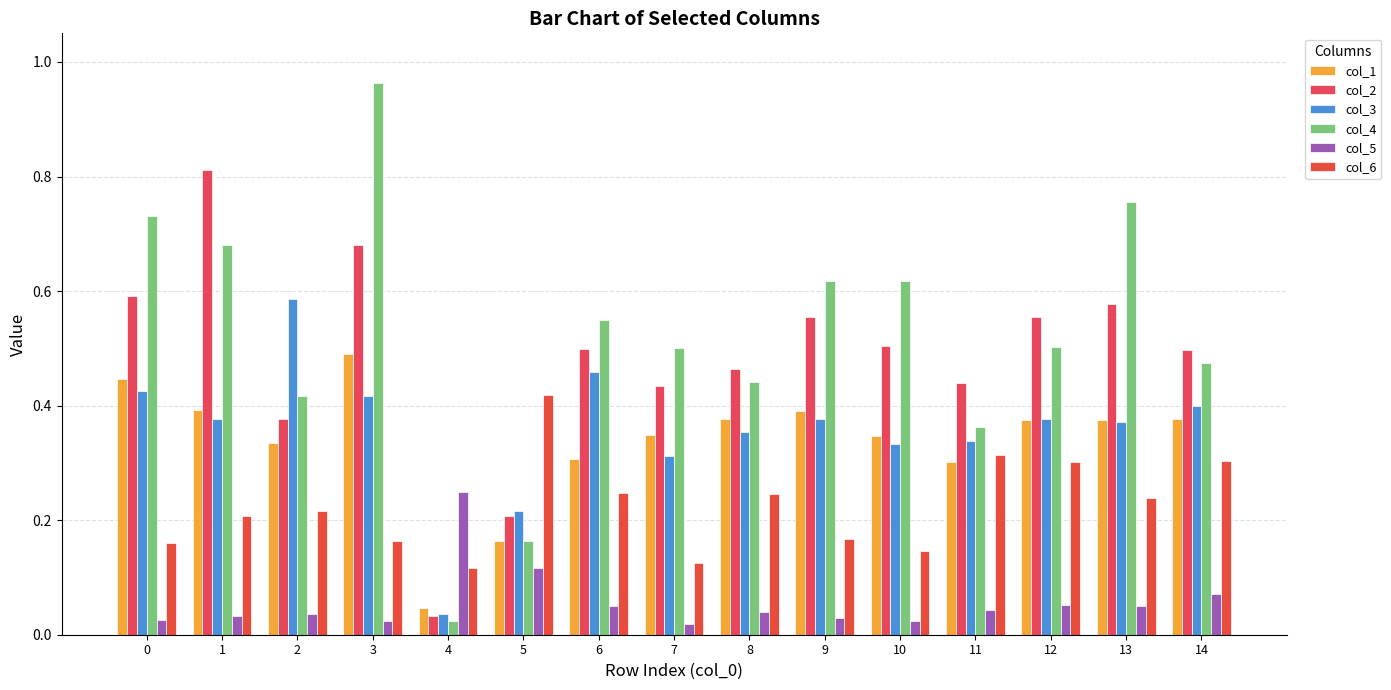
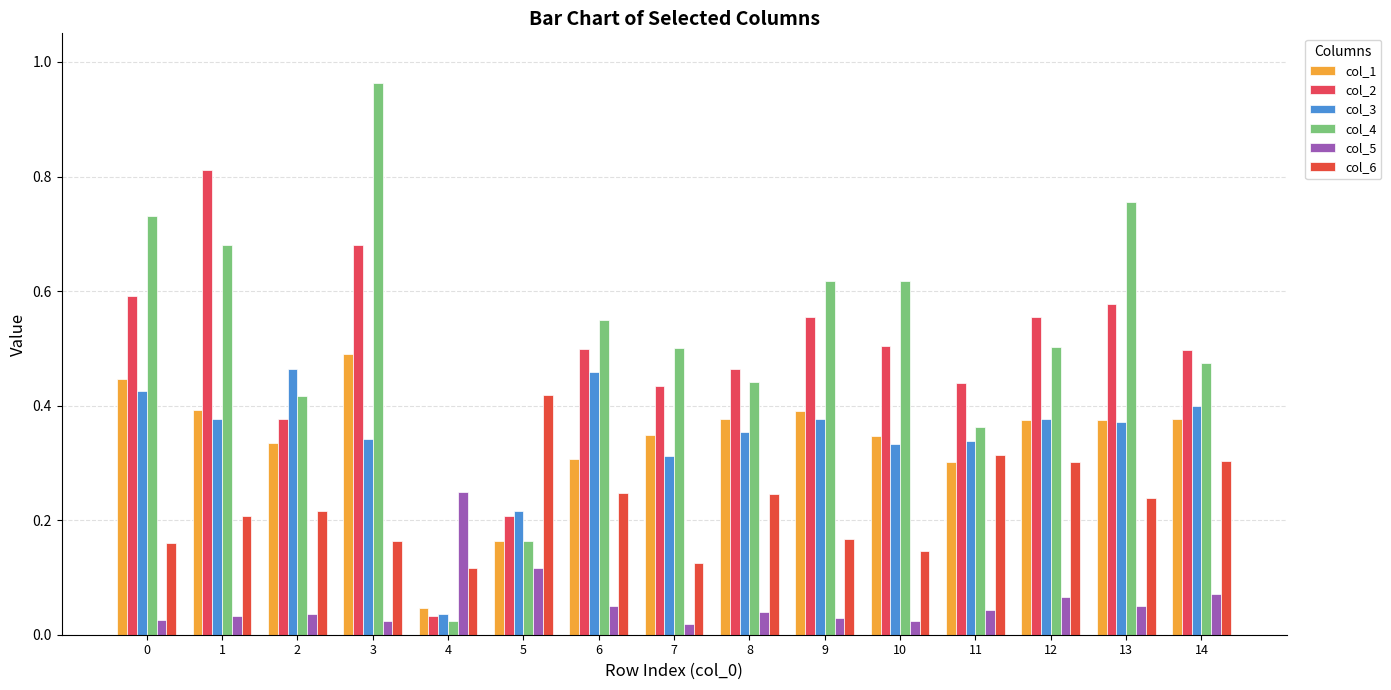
  {
    "col_1": {
      "0": 0.45,
      "1": 0.39,
      "2": 0.33,
      "3": 0.49,
      "4": 0.05,
      "5": 0.16,
      "6": 0.31,
      "7": 0.35,
      "8": 0.38,
      "9": 0.39,
      "10": 0.35,
      "11": 0.30,
      "12": 0.38,
      "13": 0.37,
      "14": 0.38
    },
    "col_3": {
      "0": 0.43,
      "1": 0.38,
-     "2": 0.59,
-     "3": 0.42,
+     "2": 0.46,
+     "3": 0.34,
      "4": 0.04,
      "5": 0.22,
      "6": 0.46,
      "7": 0.31,
      "8": 0.35,
      "9": 0.38,
      "10": 0.33,
      "11": 0.34,
      "12": 0.38,
      "13": 0.37,
      "14": 0.40
    },
    "col_4": {
      "0": 0.73,
      "1": 0.68,
      "2": 0.42,
      "3": 0.96,
      "4": 0.02,
      "5": 0.16,
      "6": 0.55,
      "7": 0.50,
      "8": 0.44,
      "9": 0.62,
      "10": 0.62,
      "11": 0.36,
      "12": 0.50,
      "13": 0.76,
      "14": 0.47
    },
    "col_5": {
      "0": 0.03,
      "1": 0.03,
      "2": 0.04,
      "3": 0.02,
      "4": 0.25,
      "5": 0.12,
      "6": 0.05,
      "7": 0.02,
      "8": 0.04,
      "9": 0.03,
      "10": 0.02,
      "11": 0.04,
-     "12": 0.05,
+     "12": 0.07,
      "13": 0.05,
      "14": 0.07
    }
  }
